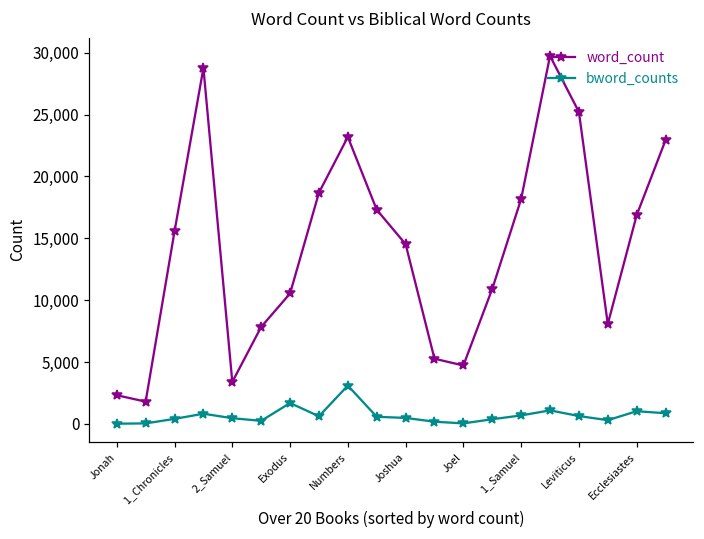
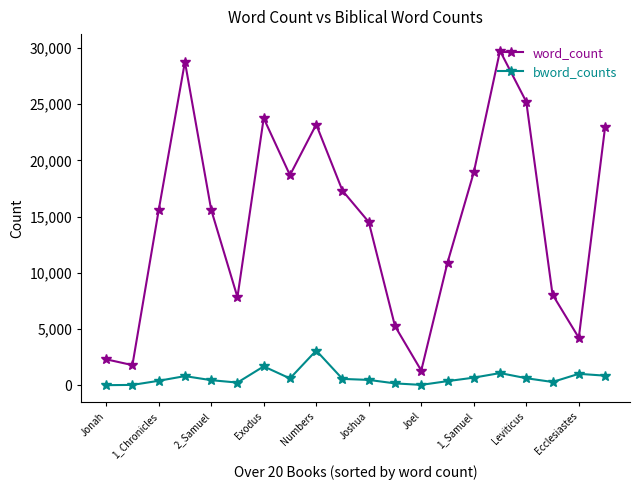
  {
    "word_count": {
      "Jonah": "2,300",
      "1_Chronicles": "15,600",
-     "2_Samuel": "3,400",
-     "Exodus": "10,500",
+     "2_Samuel": "15,600",
+     "Exodus": "23,700",
      "Numbers": "23,200",
      "Joshua": "14,500",
-     "Joel": "4,700",
-     "1_Samuel": "18,200",
+     "Joel": "1,300",
+     "1_Samuel": "18,900",
      "Leviticus": "25,200",
-     "Ecclesiastes": "16,900"
+     "Ecclesiastes": "4,200"
    },
    "bword_counts": {
      "Jonah": "0",
      "1_Chronicles": "400",
      "2_Samuel": "500",
      "Exodus": "1,700",
      "Numbers": "3,100",
      "Joshua": "500",
      "Joel": "0",
      "1_Samuel": "700",
      "Leviticus": "600",
      "Ecclesiastes": "1,000"
    }
  }
